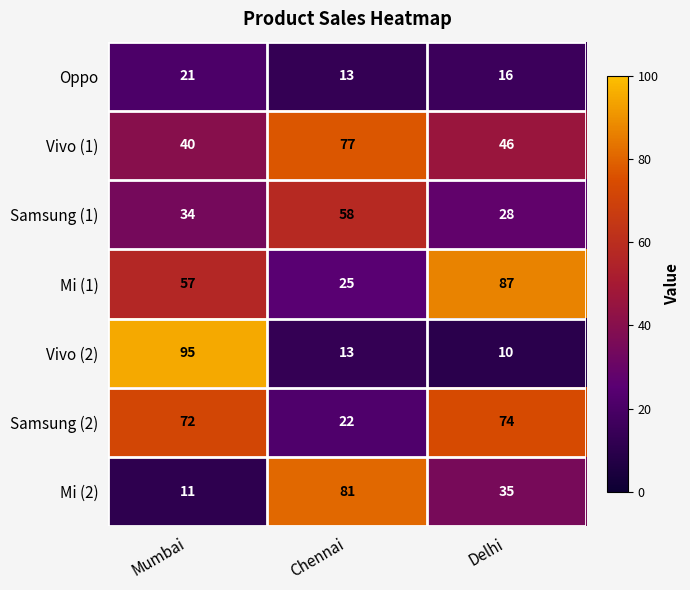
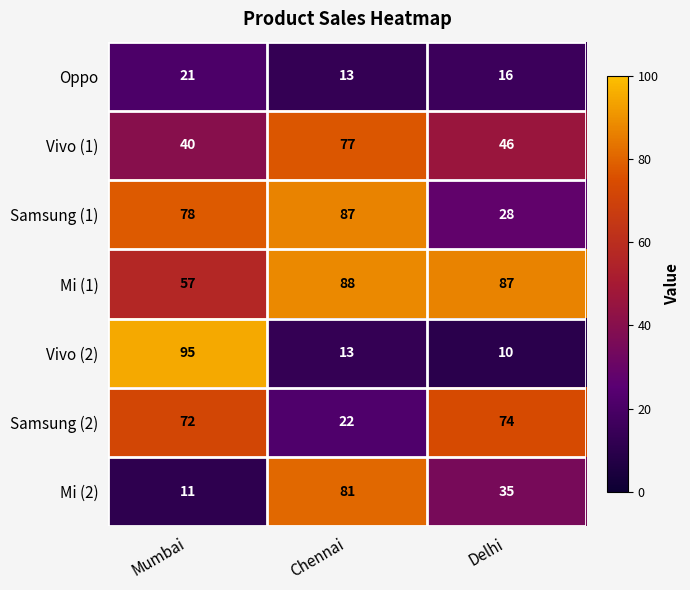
  {
    "Oppo": {
      "Mumbai": 21,
      "Chennai": 13,
      "Delhi": 16
    },
    "Vivo (1)": {
      "Mumbai": 40,
      "Chennai": 77,
      "Delhi": 46
    },
    "Samsung (1)": {
-     "Mumbai": 34,
-     "Chennai": 58,
+     "Mumbai": 78,
+     "Chennai": 87,
      "Delhi": 28
    },
    "Mi (1)": {
      "Mumbai": 57,
-     "Chennai": 25,
+     "Chennai": 88,
      "Delhi": 87
    },
    "Vivo (2)": {
      "Mumbai": 95,
      "Chennai": 13,
      "Delhi": 10
    },
    "Samsung (2)": {
      "Mumbai": 72,
      "Chennai": 22,
      "Delhi": 74
    },
    "Mi (2)": {
      "Mumbai": 11,
      "Chennai": 81,
      "Delhi": 35
    }
  }
